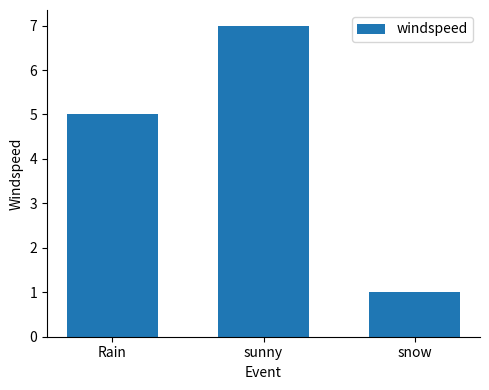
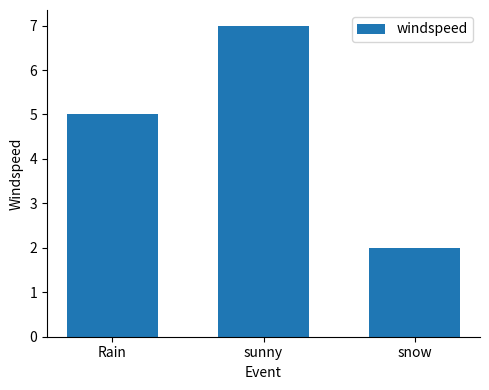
  {
    "Rain": 5,
    "sunny": 7,
-   "snow": 1
+   "snow": 2
  }
